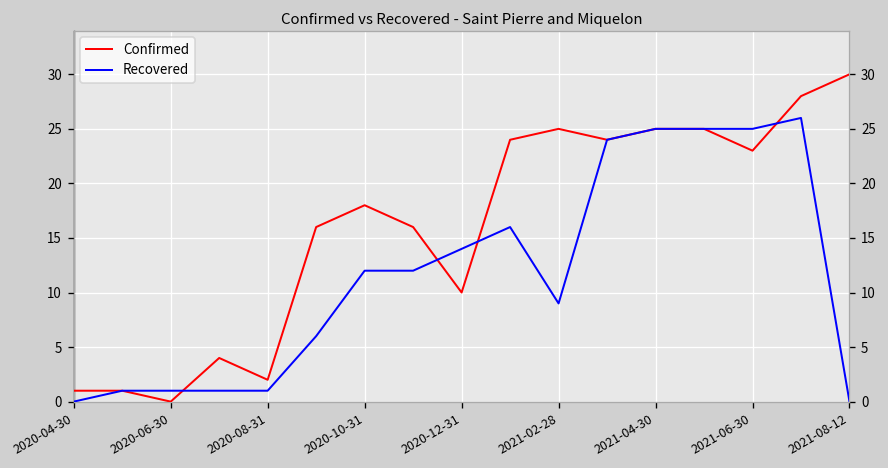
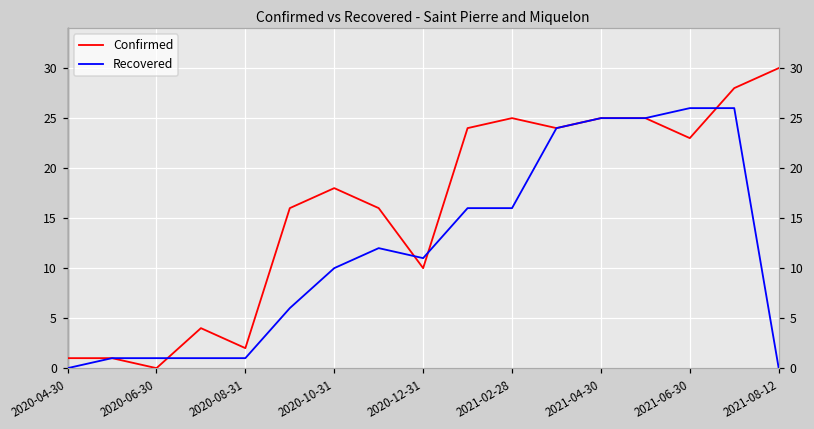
  {
    "Confirmed": {
      "2020-04-30": 1,
      "2020-06-30": 0,
      "2020-08-31": 2,
      "2020-10-31": 18,
      "2020-12-31": 10,
      "2021-02-28": 25,
      "2021-06-30": 23,
      "2021-08-12": 30
    },
    "Recovered": {
      "2020-04-30": 0,
      "2020-06-30": 1,
      "2020-08-31": 1,
-     "2020-10-31": 12,
-     "2020-12-31": 14,
-     "2021-02-28": 9,
-     "2021-06-30": 25,
+     "2020-10-31": 10,
+     "2020-12-31": 11,
+     "2021-02-28": 16,
+     "2021-06-30": 26,
      "2021-08-12": 0
    }
  }
